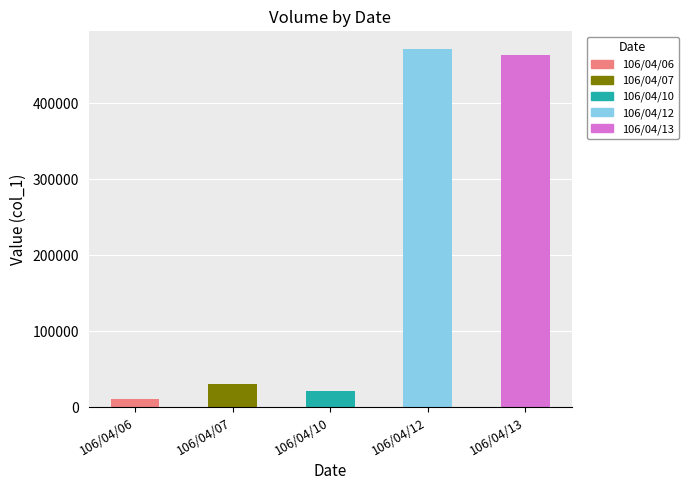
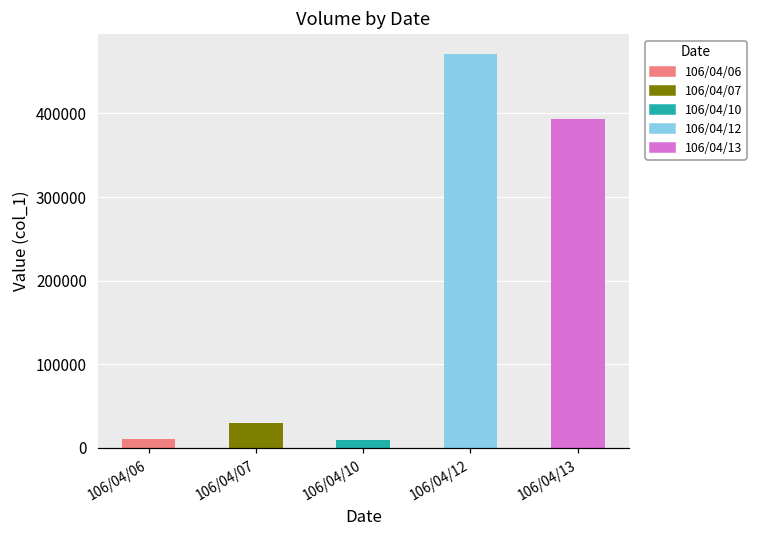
  {
    "106/04/06": 10000,
    "106/04/07": 30000,
-   "106/04/10": 20000,
+   "106/04/10": 10000,
    "106/04/12": 470000,
-   "106/04/13": 460000
+   "106/04/13": 390000
  }
